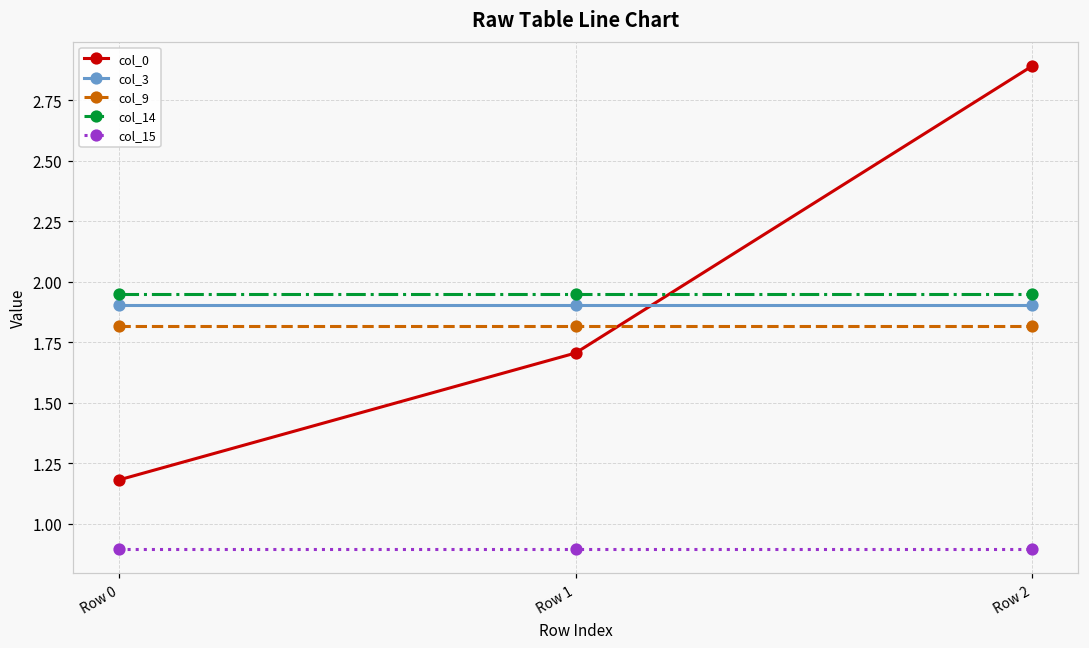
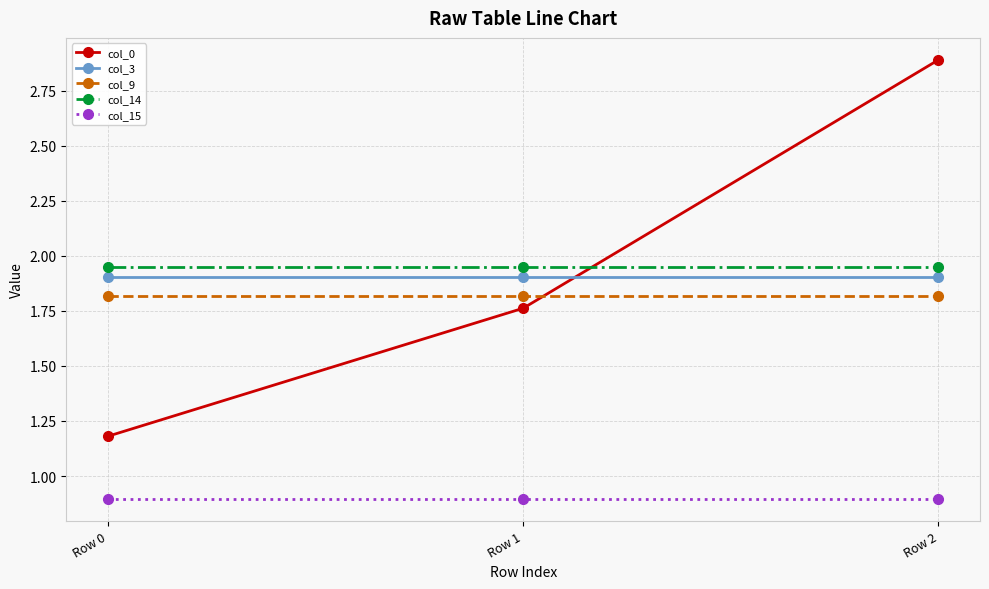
  {
    "col_0": {
      "Row 0": 1.18,
-     "Row 1": 1.71,
+     "Row 1": 1.76,
      "Row 2": 2.89
    },
    "col_3": {
      "Row 0": 1.90,
      "Row 1": 1.90,
      "Row 2": 1.90
    },
    "col_9": {
      "Row 0": 1.82,
      "Row 1": 1.82,
      "Row 2": 1.82
    },
    "col_14": {
      "Row 0": 1.95,
      "Row 1": 1.95,
      "Row 2": 1.95
    },
    "col_15": {
      "Row 0": 0.90,
      "Row 1": 0.90,
      "Row 2": 0.90
    }
  }
